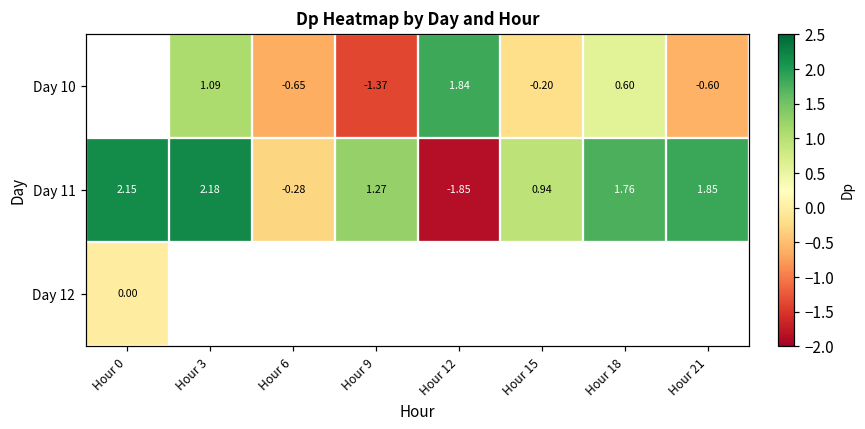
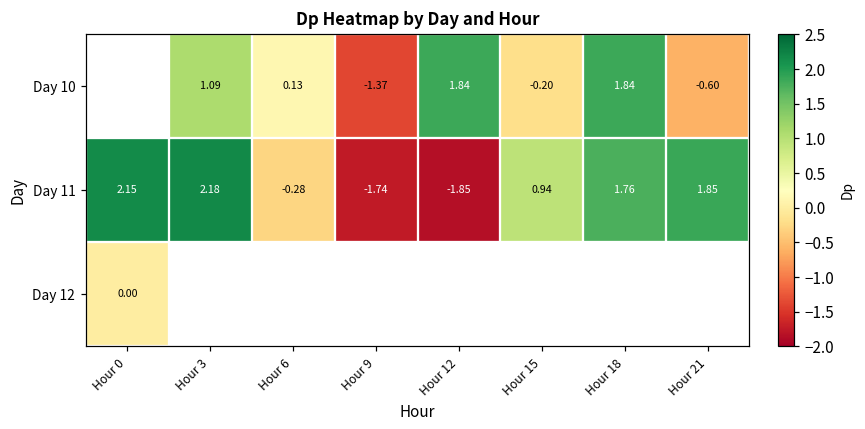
  {
    "Day 10": {
      "Hour 3": 1.09,
-     "Hour 6": -0.65,
+     "Hour 6": 0.13,
      "Hour 9": -1.37,
      "Hour 12": 1.84,
      "Hour 15": -0.20,
-     "Hour 18": 0.60,
+     "Hour 18": 1.84,
      "Hour 21": -0.60
    },
    "Day 11": {
      "Hour 0": 2.15,
      "Hour 3": 2.18,
      "Hour 6": -0.28,
-     "Hour 9": 1.27,
+     "Hour 9": -1.74,
      "Hour 12": -1.85,
      "Hour 15": 0.94,
      "Hour 18": 1.76,
      "Hour 21": 1.85
    },
    "Day 12": {
      "Hour 0": 0.00
    }
  }
